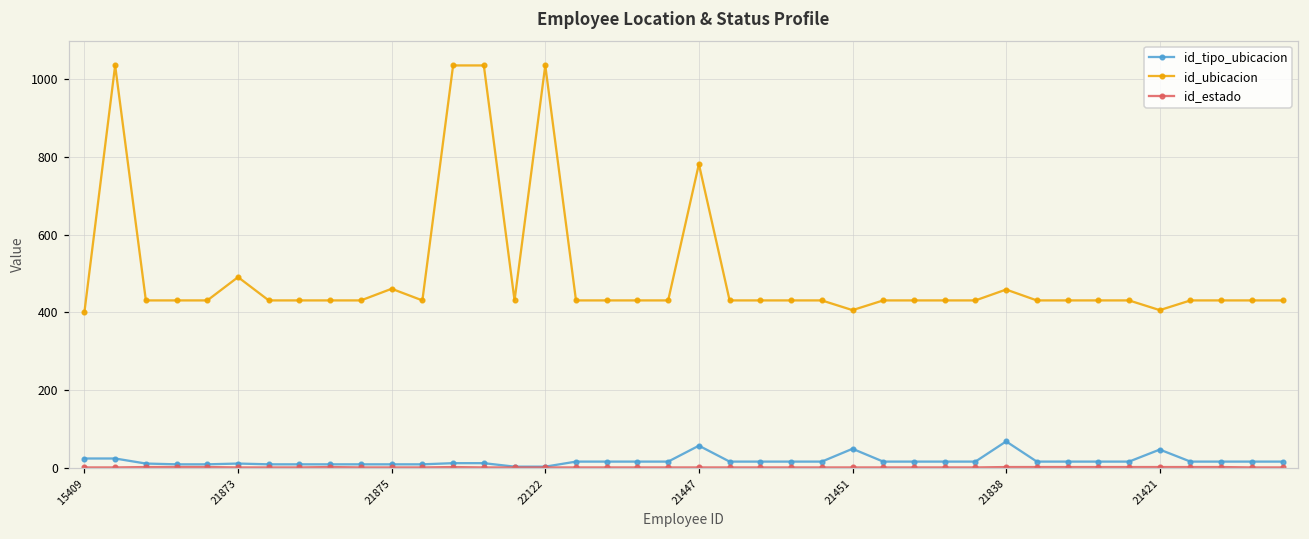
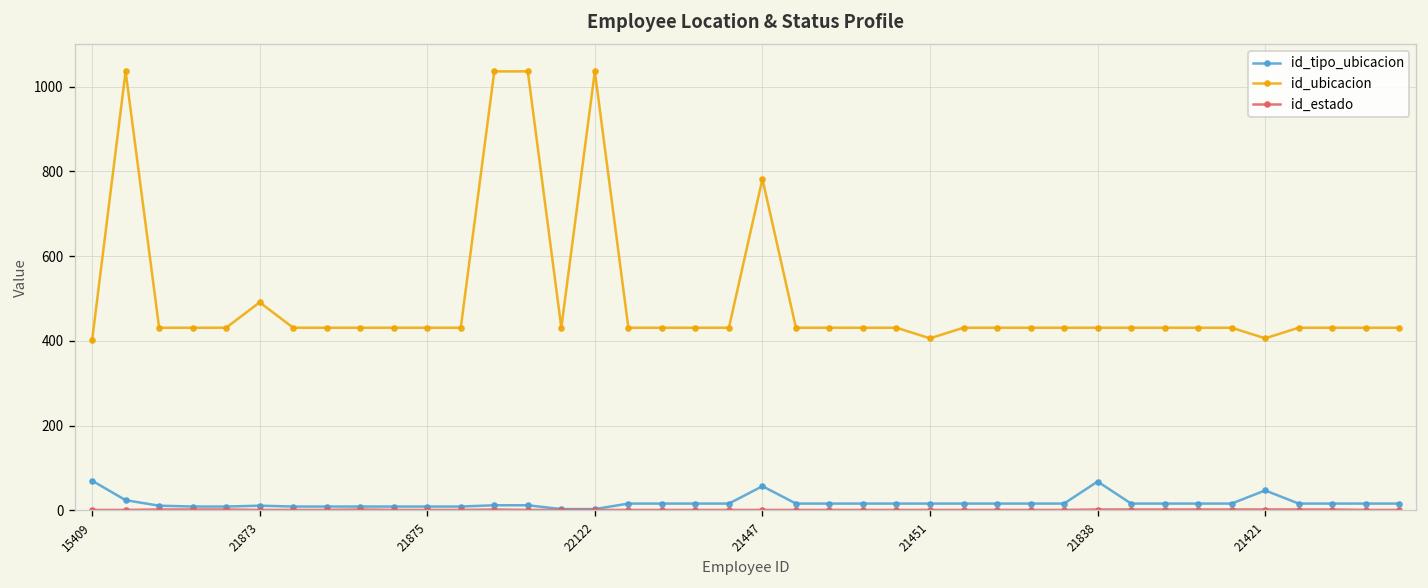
  {
    "id_tipo_ubicacion": {
-     "15409": 20,
+     "15409": 70,
      "21873": 10,
      "21875": 10,
      "21447": 60,
-     "21451": 50,
+     "21451": 20,
      "21838": 70,
      "21421": 50
    },
    "id_ubicacion": {
      "15409": 400,
      "21873": 490,
-     "21875": 460,
+     "21875": 430,
      "22122": 1040,
      "21447": 780,
      "21451": 410,
-     "21838": 460,
+     "21838": 430,
      "21421": 410
    },
    "id_estado": {
      "15409": 0,
      "21873": 0,
      "21875": 0,
      "21447": 0,
      "21451": 0,
      "21838": 0,
      "21421": 0
    }
  }
